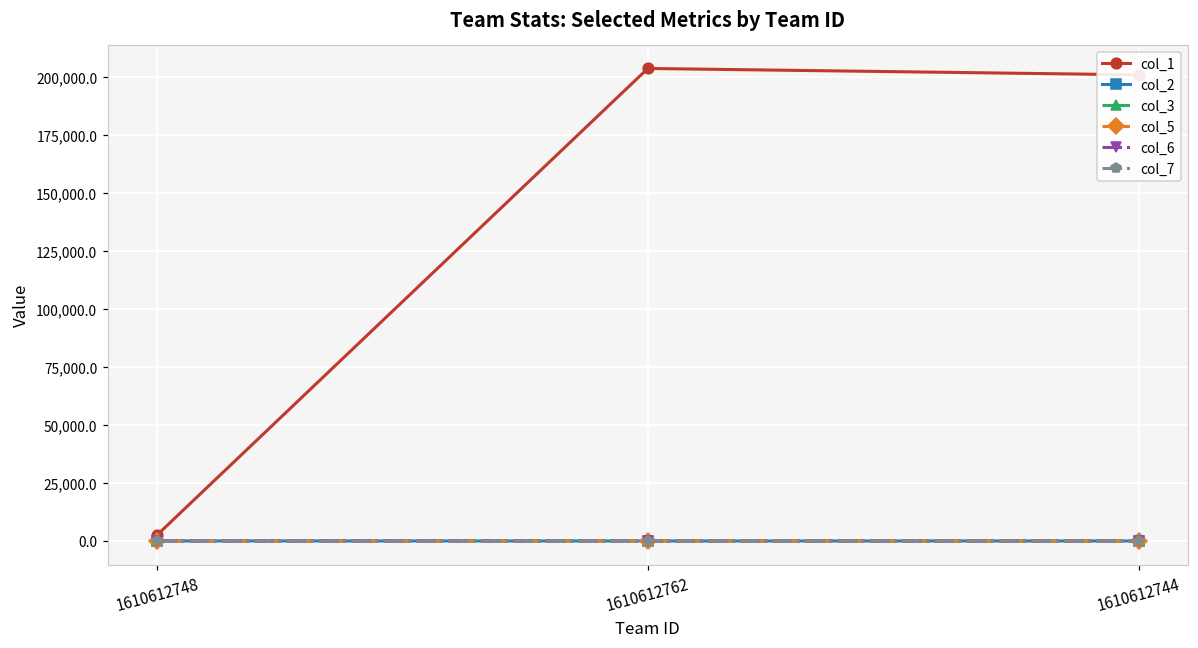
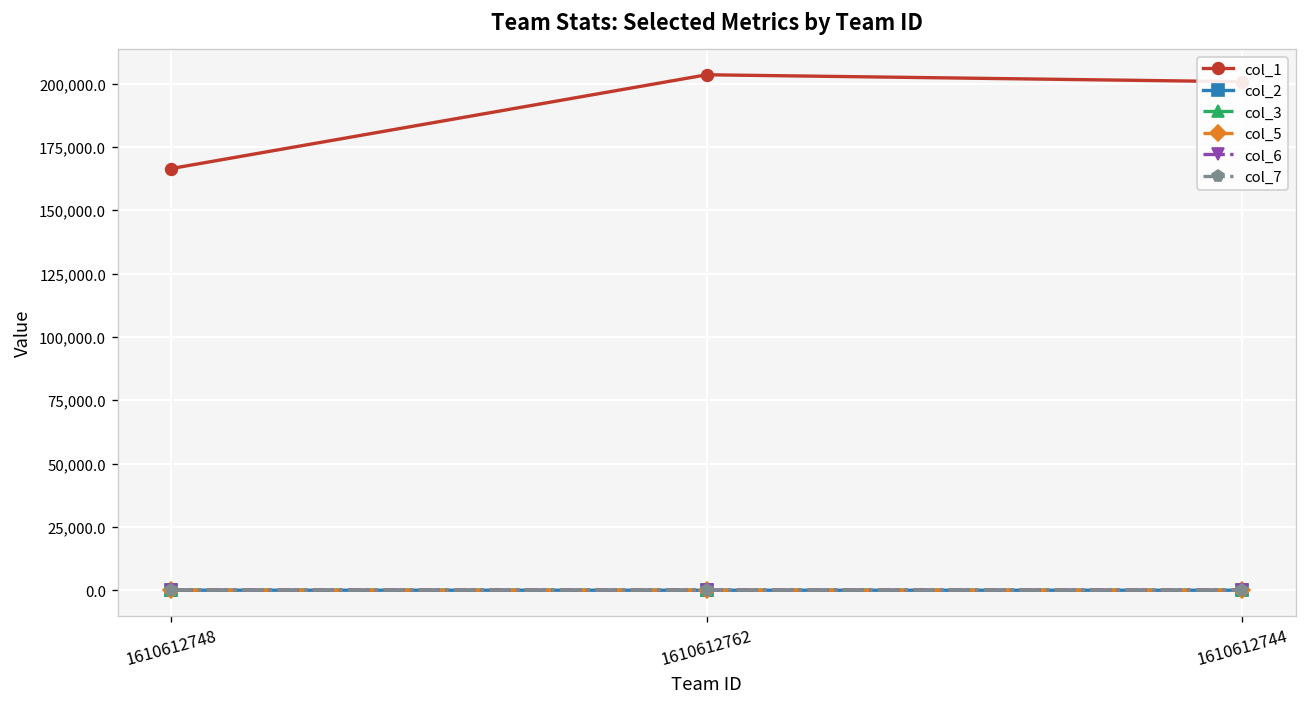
  {
    "col_1": {
-     "1610612748": "3,000",
+     "1610612748": "166,000",
      "1610612762": "203,000"
    },
    "col_7": {
      "1610612748": "0",
      "1610612762": "0",
      "1610612744": "0"
    }
  }
